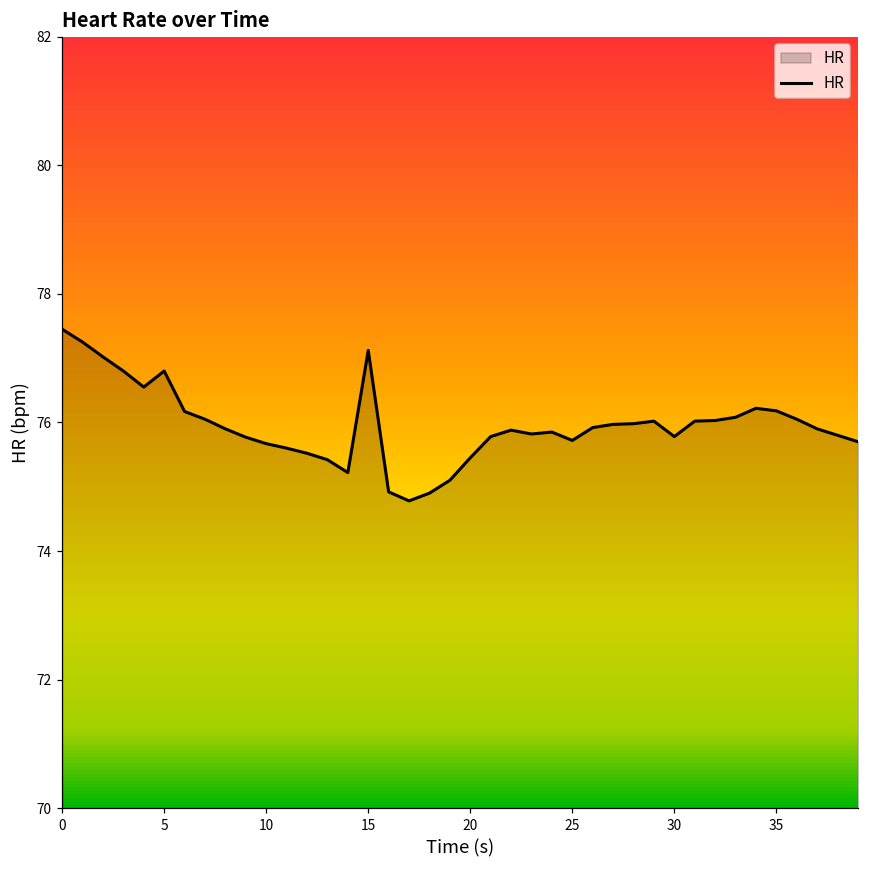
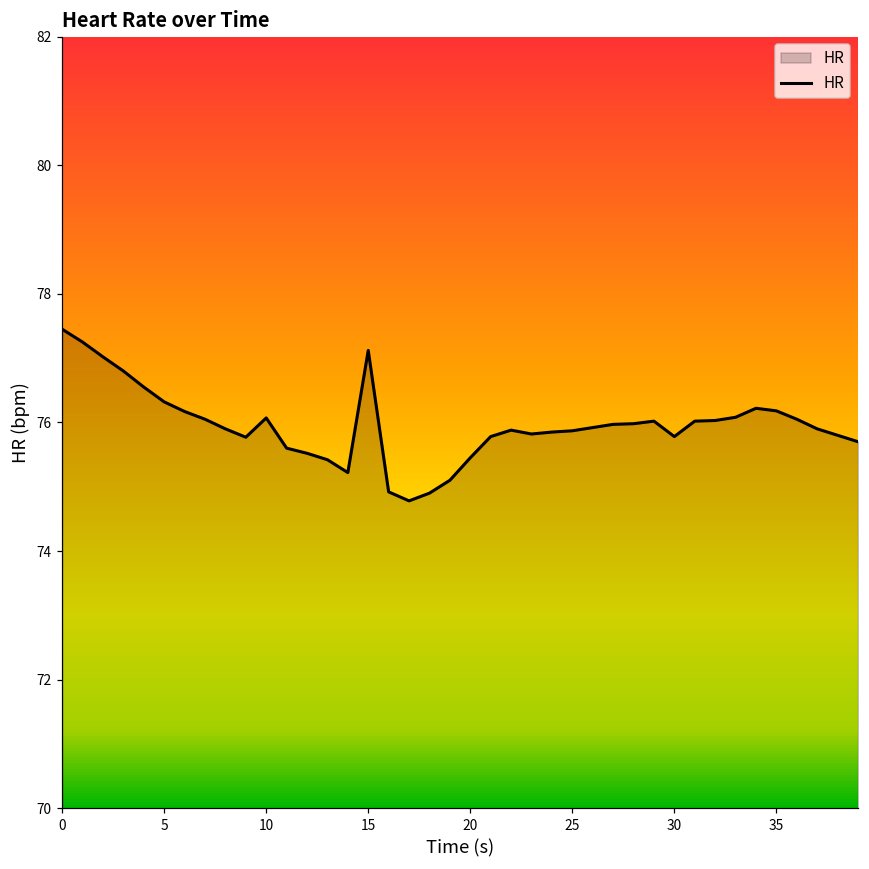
  {
    "0": 77.5,
-   "5": 76.8,
-   "10": 75.7,
+   "5": 76.3,
+   "10": 76.1,
    "15": 77.1,
    "20": 75.5,
-   "25": 75.7,
+   "25": 75.9,
    "30": 75.8,
    "35": 76.2
  }
